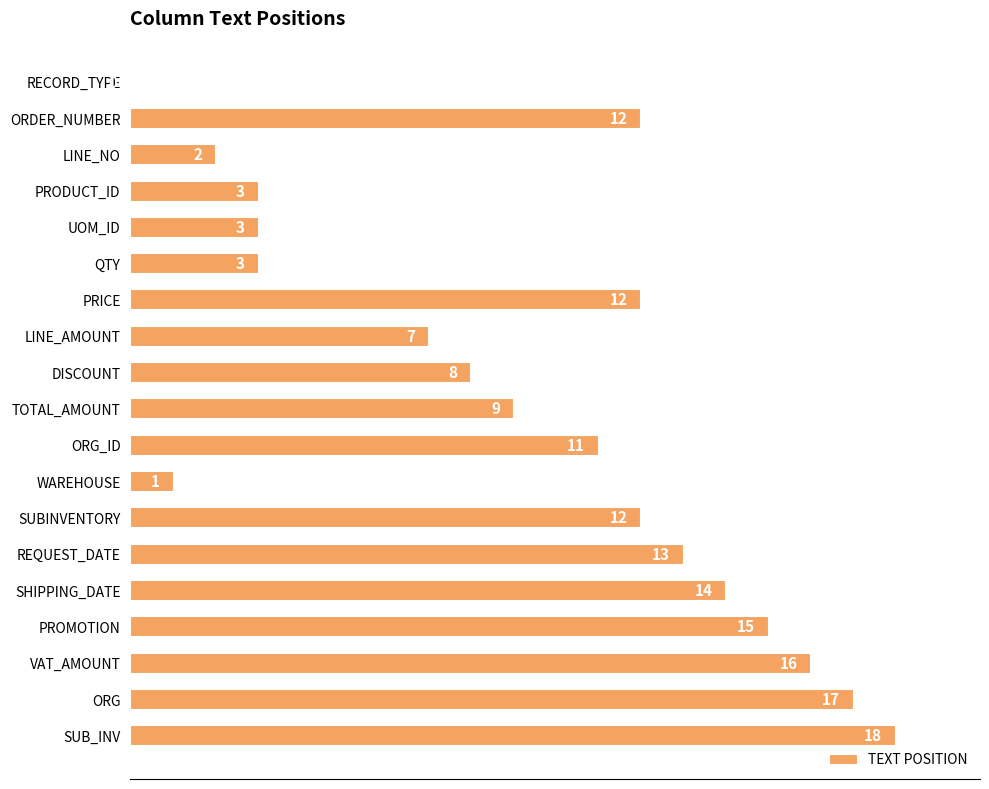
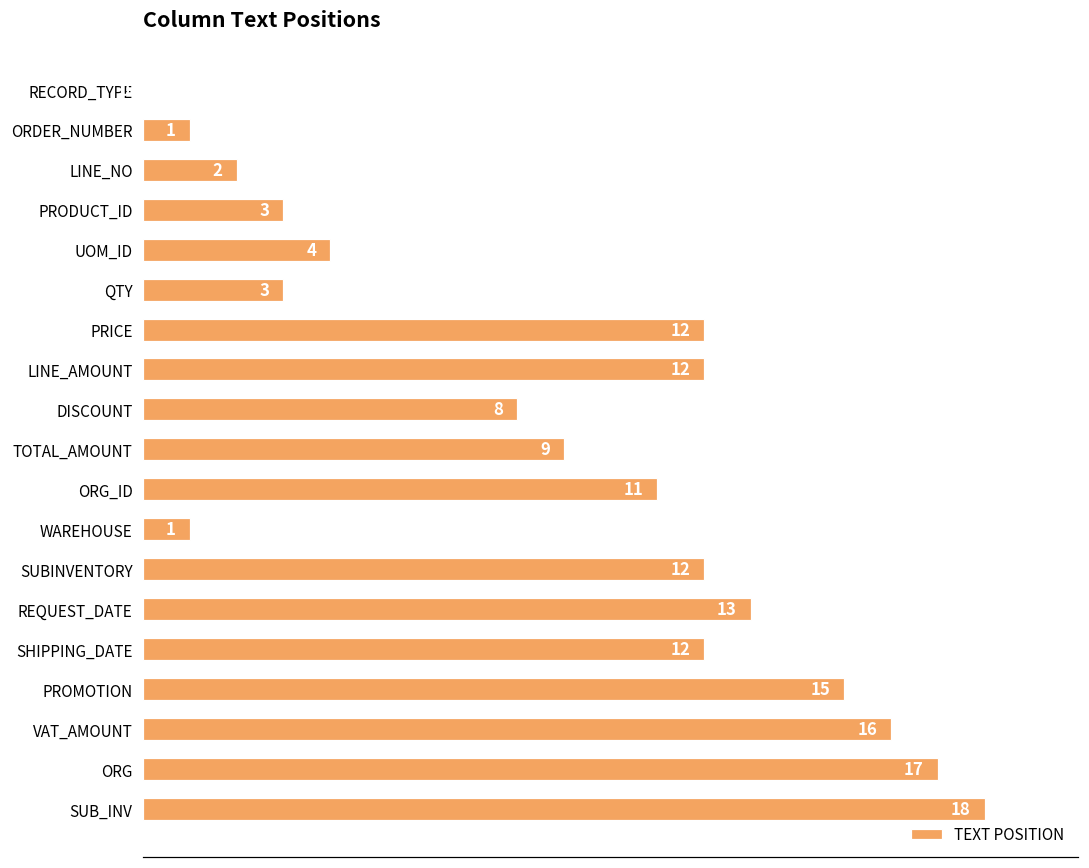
  {
-   "ORDER_NUMBER": 12,
+   "ORDER_NUMBER": 1,
    "LINE_NO": 2,
    "PRODUCT_ID": 3,
-   "UOM_ID": 3,
+   "UOM_ID": 4,
    "QTY": 3,
    "PRICE": 12,
-   "LINE_AMOUNT": 7,
+   "LINE_AMOUNT": 12,
    "DISCOUNT": 8,
    "TOTAL_AMOUNT": 9,
    "ORG_ID": 11,
    "WAREHOUSE": 1,
    "SUBINVENTORY": 12,
    "REQUEST_DATE": 13,
-   "SHIPPING_DATE": 14,
+   "SHIPPING_DATE": 12,
    "PROMOTION": 15,
    "VAT_AMOUNT": 16,
    "ORG": 17,
    "SUB_INV": 18
  }
